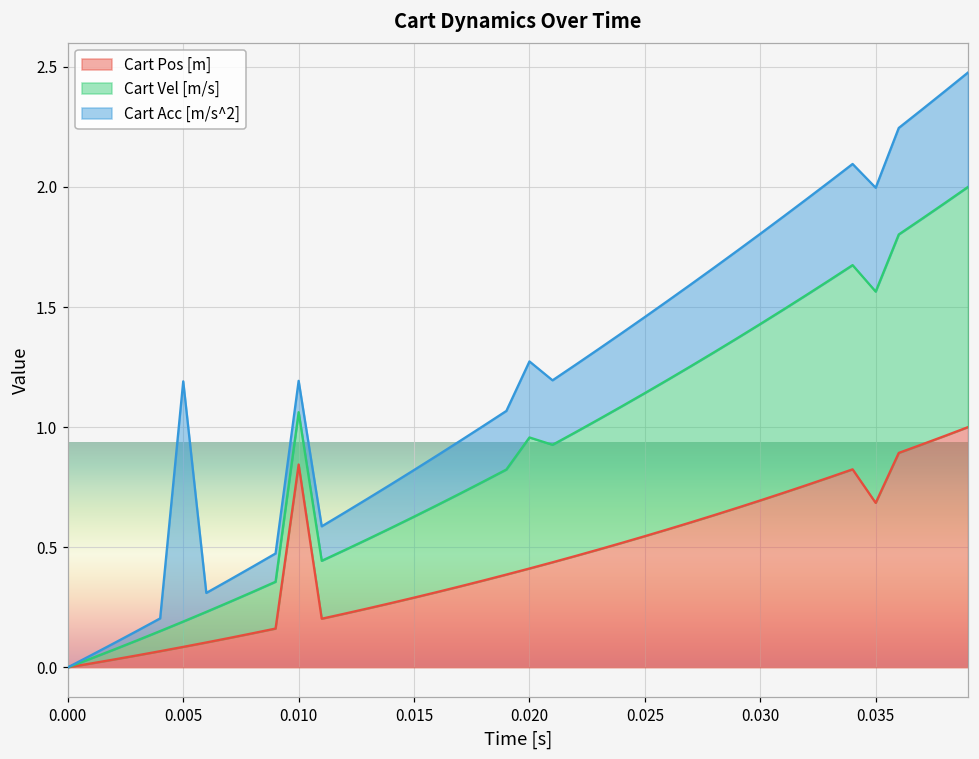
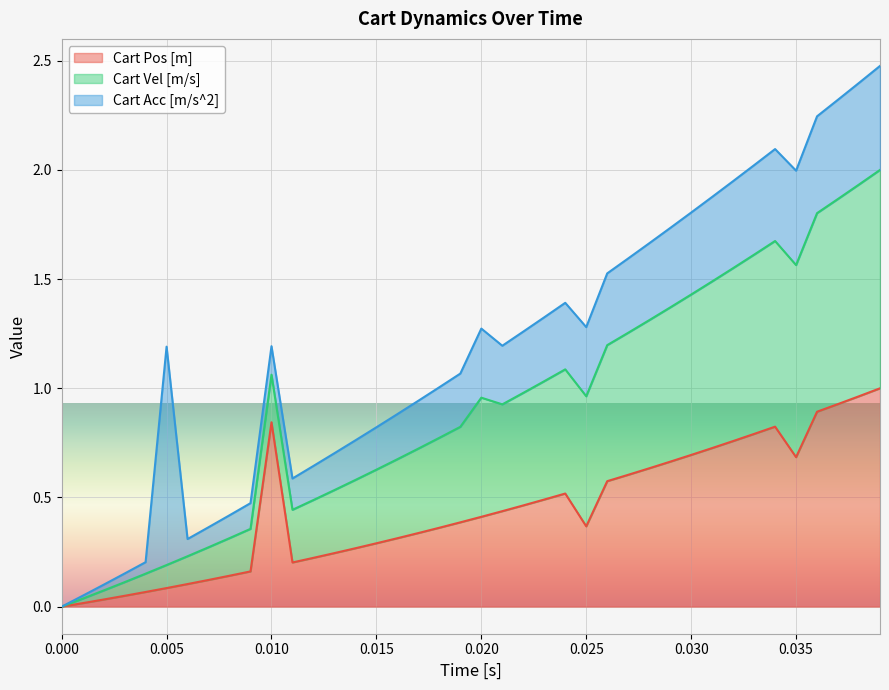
  {
    "Cart Pos [m]": {
      "0.005": 0.09,
      "0.010": 0.84,
      "0.015": 0.29,
      "0.020": 0.41,
-     "0.025": 0.55,
+     "0.025": 0.37,
      "0.030": 0.69,
      "0.035": 0.68
    },
    "Cart Vel [m/s]": {
      "0.005": 0.11,
      "0.010": 0.22,
      "0.015": 0.34,
      "0.020": 0.55,
      "0.025": 0.60,
      "0.030": 0.73,
      "0.035": 0.88
    },
    "Cart Acc [m/s^2]": {
      "0.005": 1.00,
      "0.010": 0.13,
      "0.015": 0.19,
      "0.020": 0.32,
      "0.025": 0.32,
      "0.030": 0.38,
      "0.035": 0.43
    }
  }
